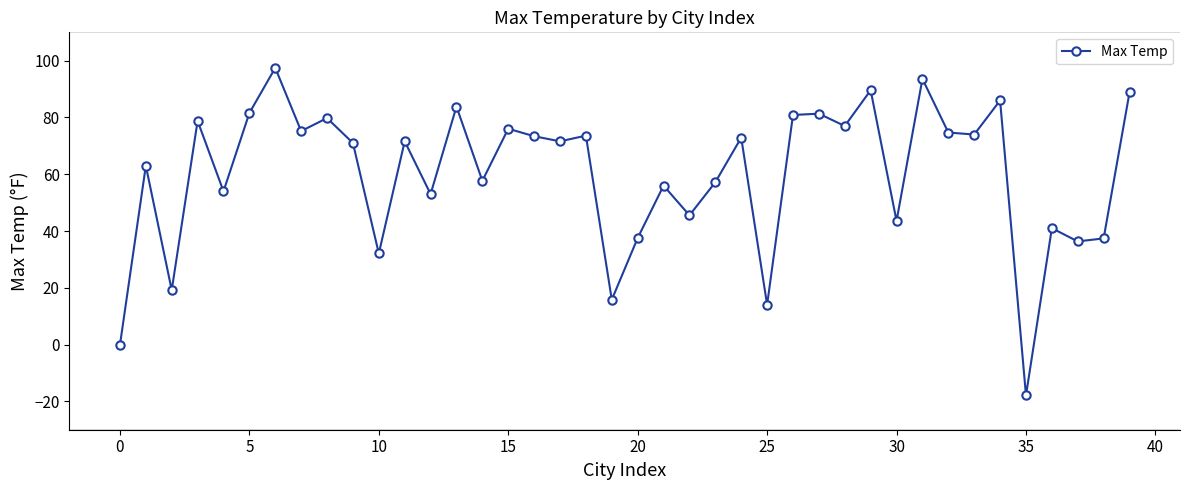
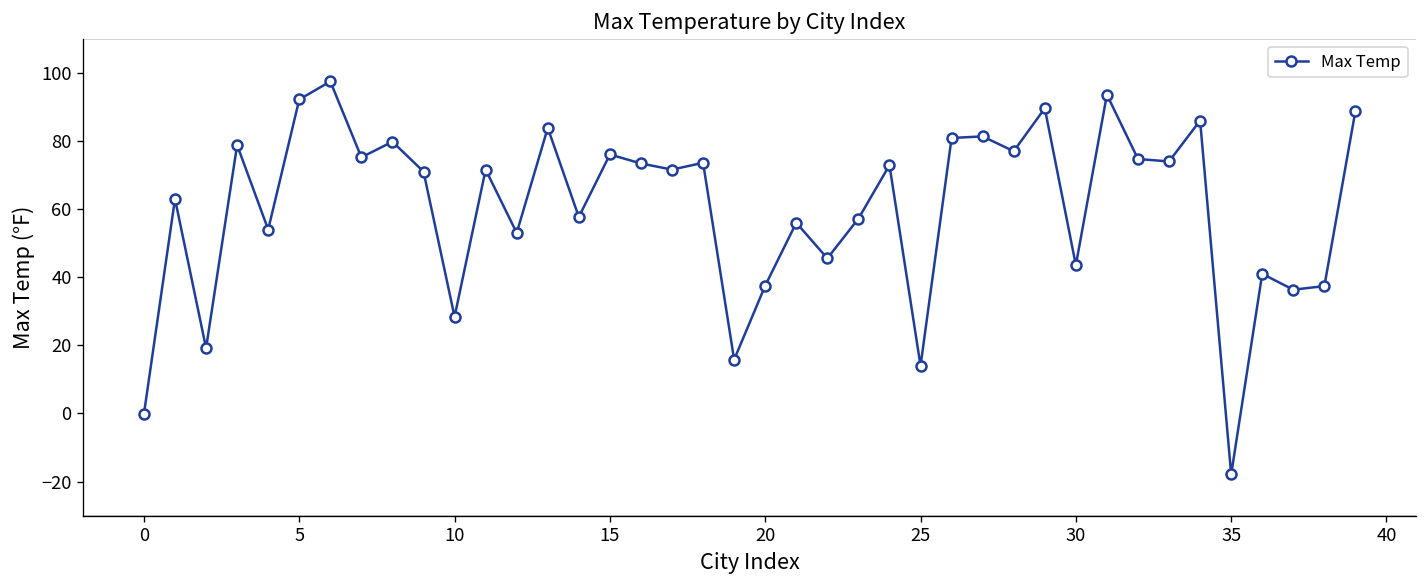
  {
    "0": 0,
-   "5": 82,
-   "10": 32,
+   "5": 92,
+   "10": 28,
    "15": 76,
    "20": 38,
    "25": 14,
    "30": 44,
    "35": -18
  }
